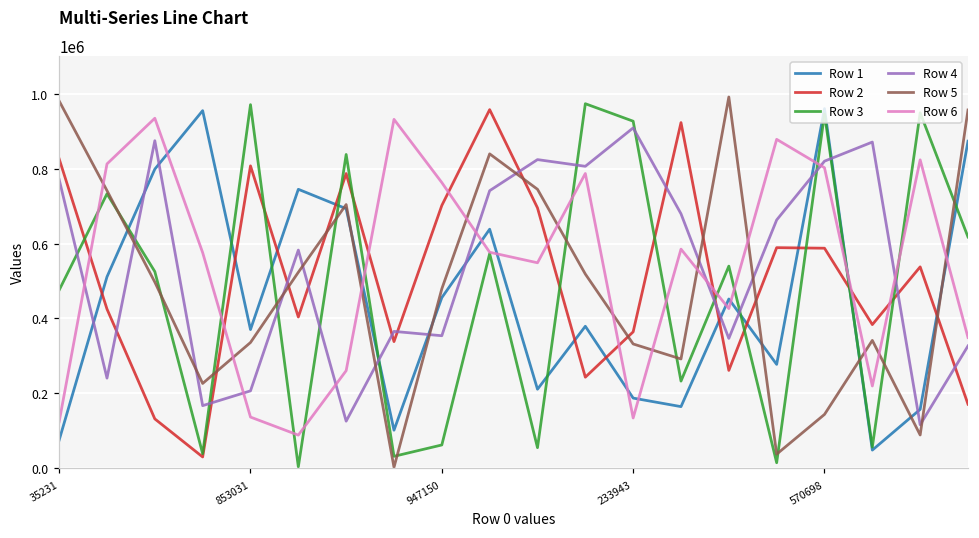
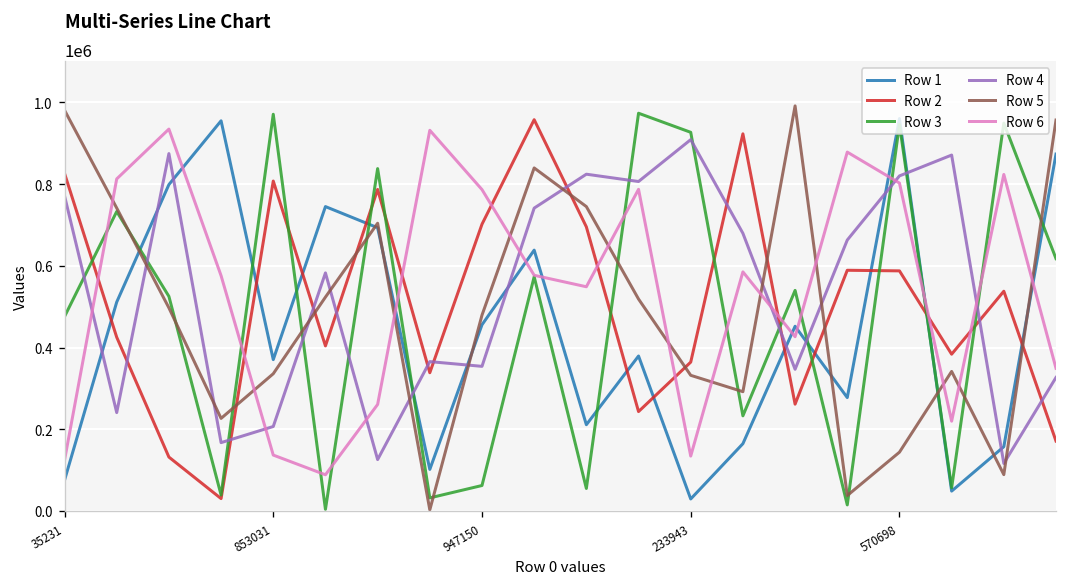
  {
    "Row 1": {
      "35231": 80000,
      "853031": 370000,
      "947150": 460000,
-     "233943": 190000
+     "233943": 30000
    },
    "Row 2": {
      "35231": 830000,
      "853031": 810000,
      "947150": 700000,
      "233943": 360000,
      "570698": 590000
    },
    "Row 3": {
      "35231": 480000,
      "853031": 970000,
      "947150": 60000,
      "233943": 930000
    },
    "Row 4": {
      "35231": 770000,
      "853031": 210000,
      "947150": 350000,
      "233943": 910000,
      "570698": 820000
    },
    "Row 5": {
      "35231": 980000,
      "853031": 340000,
      "947150": 480000,
      "233943": 330000,
      "570698": 140000
    },
    "Row 6": {
      "35231": 120000,
      "853031": 140000,
-     "947150": 760000,
+     "947150": 790000,
      "233943": 130000,
      "570698": 800000
    }
  }
